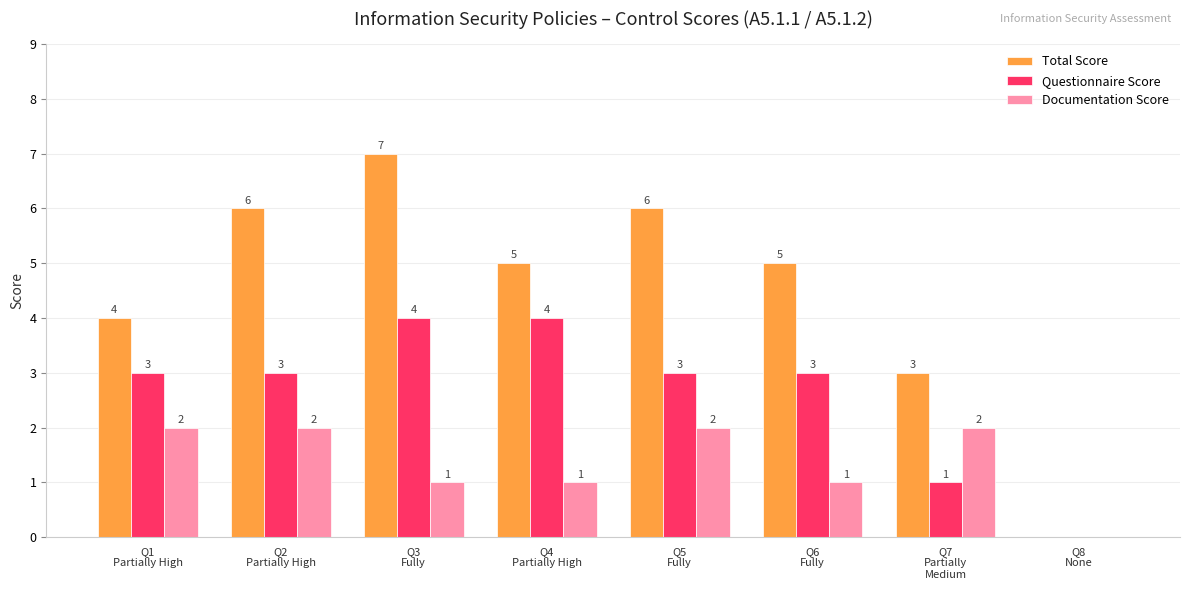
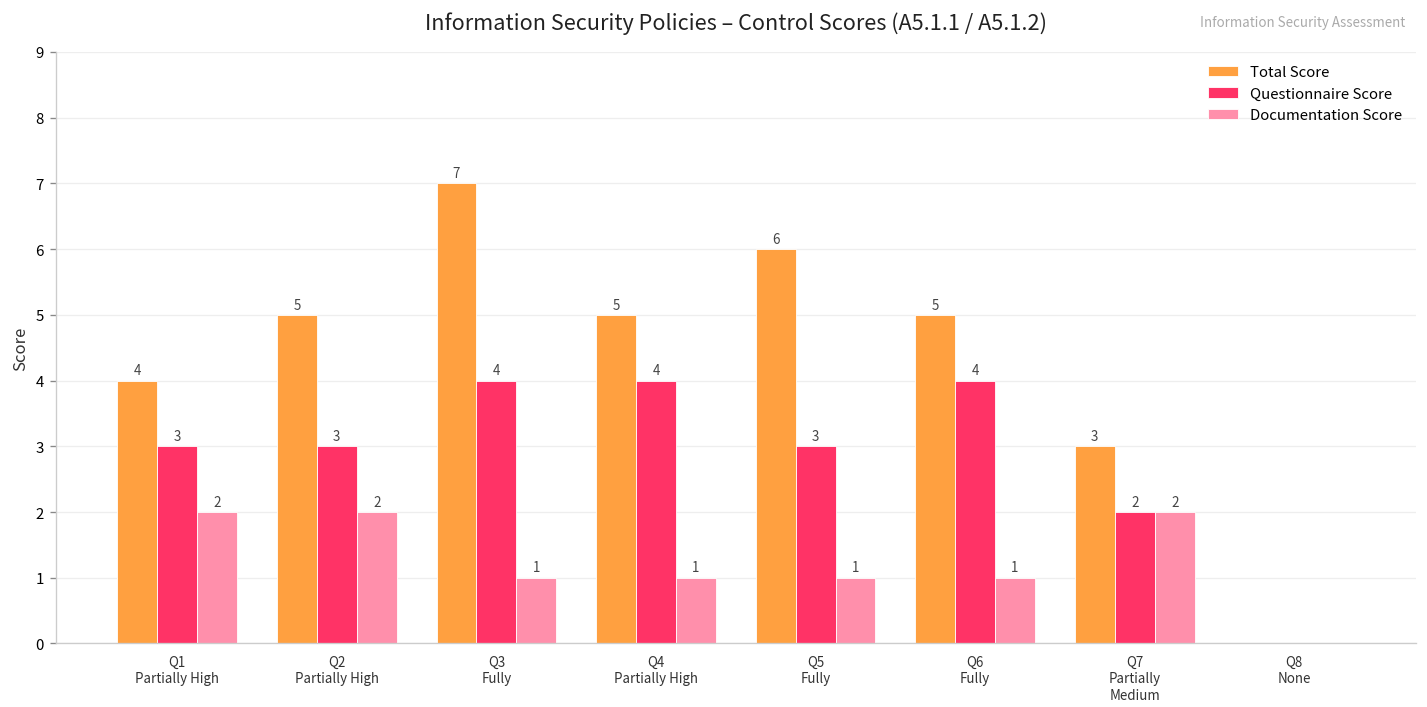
  {
    "Total Score": {
      "Q1 Partially High": 4,
-     "Q2 Partially High": 6,
+     "Q2 Partially High": 5,
      "Q3 Fully": 7,
      "Q4 Partially High": 5,
      "Q5 Fully": 6,
      "Q6 Fully": 5,
      "Q7 Partially Medium": 3
    },
    "Questionnaire Score": {
      "Q1 Partially High": 3,
      "Q2 Partially High": 3,
      "Q3 Fully": 4,
      "Q4 Partially High": 4,
      "Q5 Fully": 3,
-     "Q6 Fully": 3,
-     "Q7 Partially Medium": 1
+     "Q6 Fully": 4,
+     "Q7 Partially Medium": 2
    },
    "Documentation Score": {
      "Q1 Partially High": 2,
      "Q2 Partially High": 2,
      "Q3 Fully": 1,
      "Q4 Partially High": 1,
-     "Q5 Fully": 2,
+     "Q5 Fully": 1,
      "Q6 Fully": 1,
      "Q7 Partially Medium": 2
    }
  }
